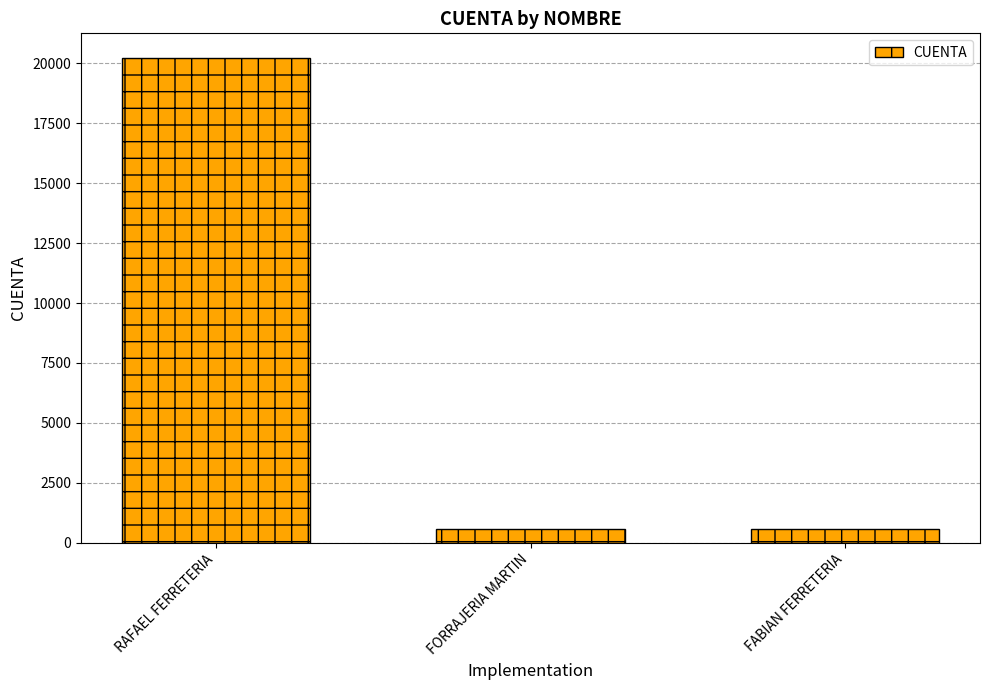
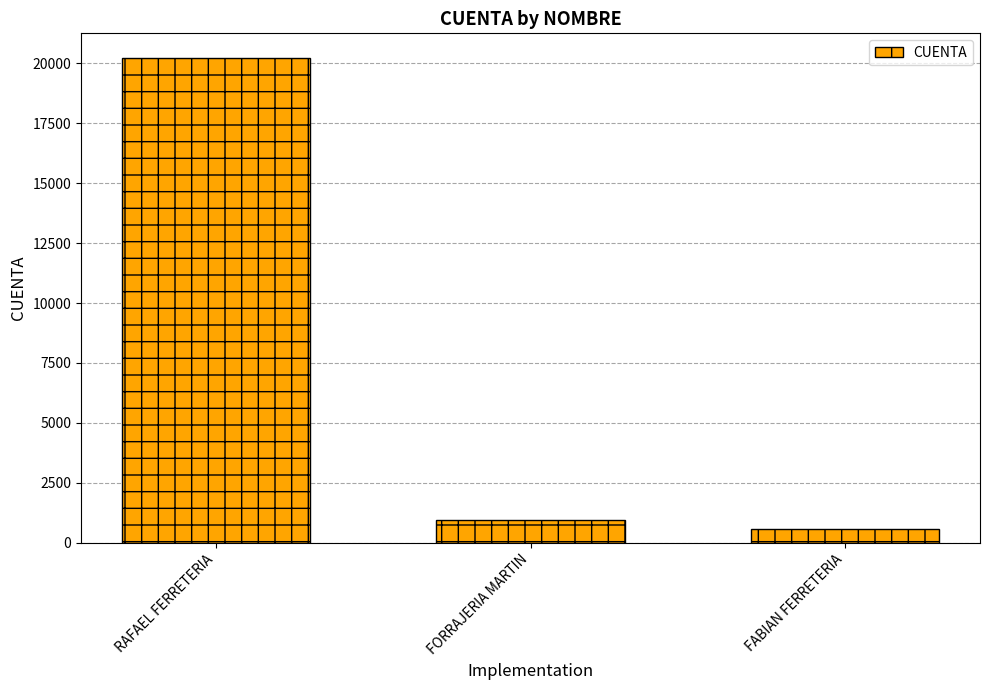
  {
    "RAFAEL FERRETERIA": 20200,
-   "FORRAJERIA MARTIN": 600,
+   "FORRAJERIA MARTIN": 1000,
    "FABIAN FERRETERIA": 600
  }
